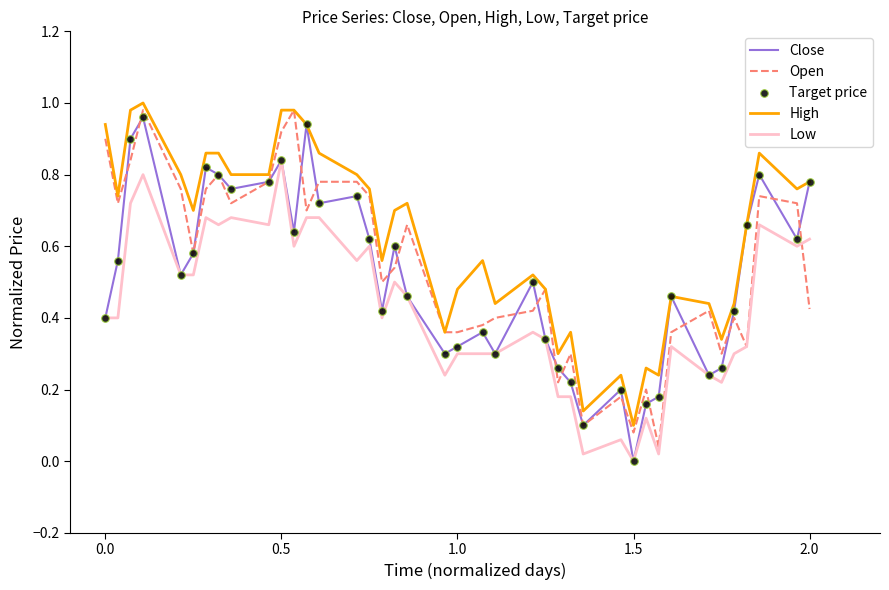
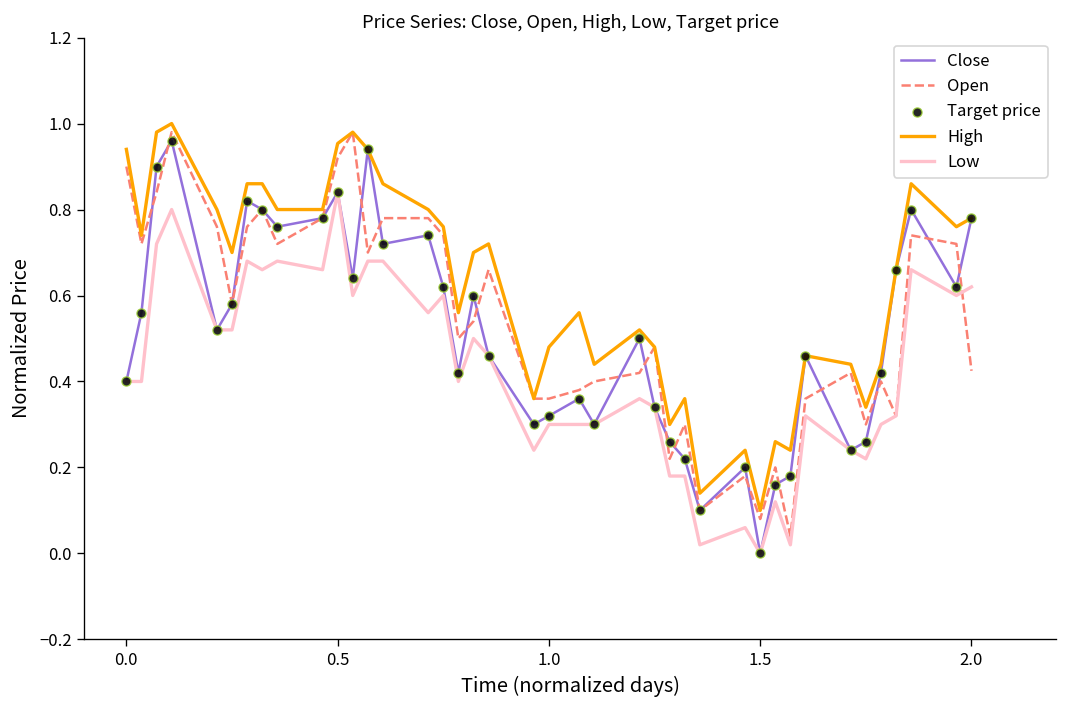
  {
    "Target price": {
      "1.0": 0.32
    },
    "Open": {
      "0.0": 0.90,
      "0.5": 0.92,
      "1.0": 0.36,
      "1.5": 0.08,
      "2.0": 0.42
    },
    "High": {
      "0.0": 0.94,
-     "0.5": 0.98,
+     "0.5": 0.95,
      "1.0": 0.48,
      "1.5": 0.10
    },
    "Low": {
      "1.0": 0.30,
      "2.0": 0.62
    }
  }
